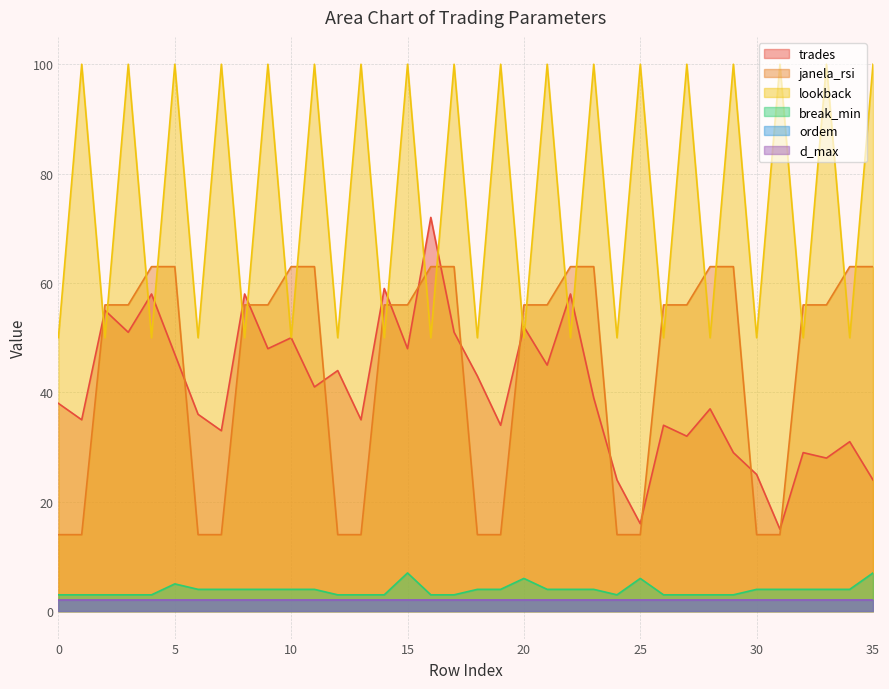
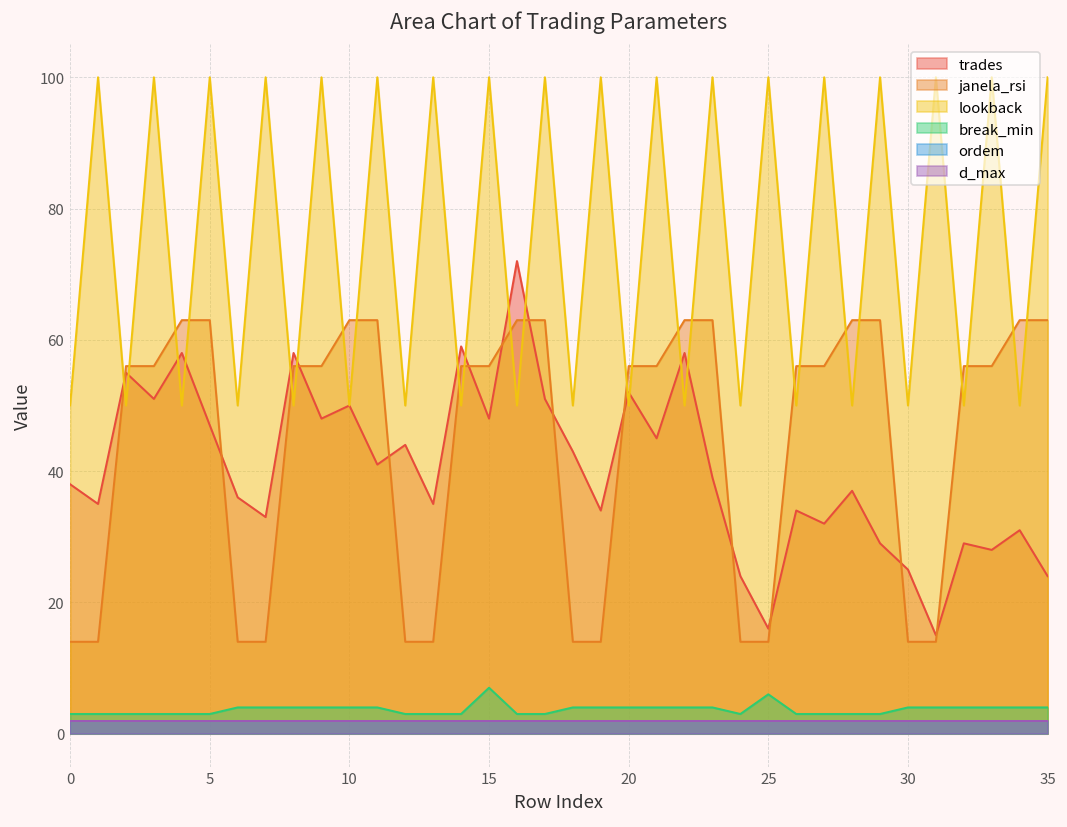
  {
    "break_min": {
      "0": 3,
-     "5": 5,
+     "5": 3,
      "10": 4,
      "15": 7,
-     "20": 6,
+     "20": 4,
      "25": 6,
      "30": 4,
-     "35": 7
+     "35": 4
    },
    "d_max": {
      "0": 2,
      "5": 2,
      "10": 2,
      "15": 2,
      "20": 2,
      "25": 2,
      "30": 2,
      "35": 2
    }
  }
